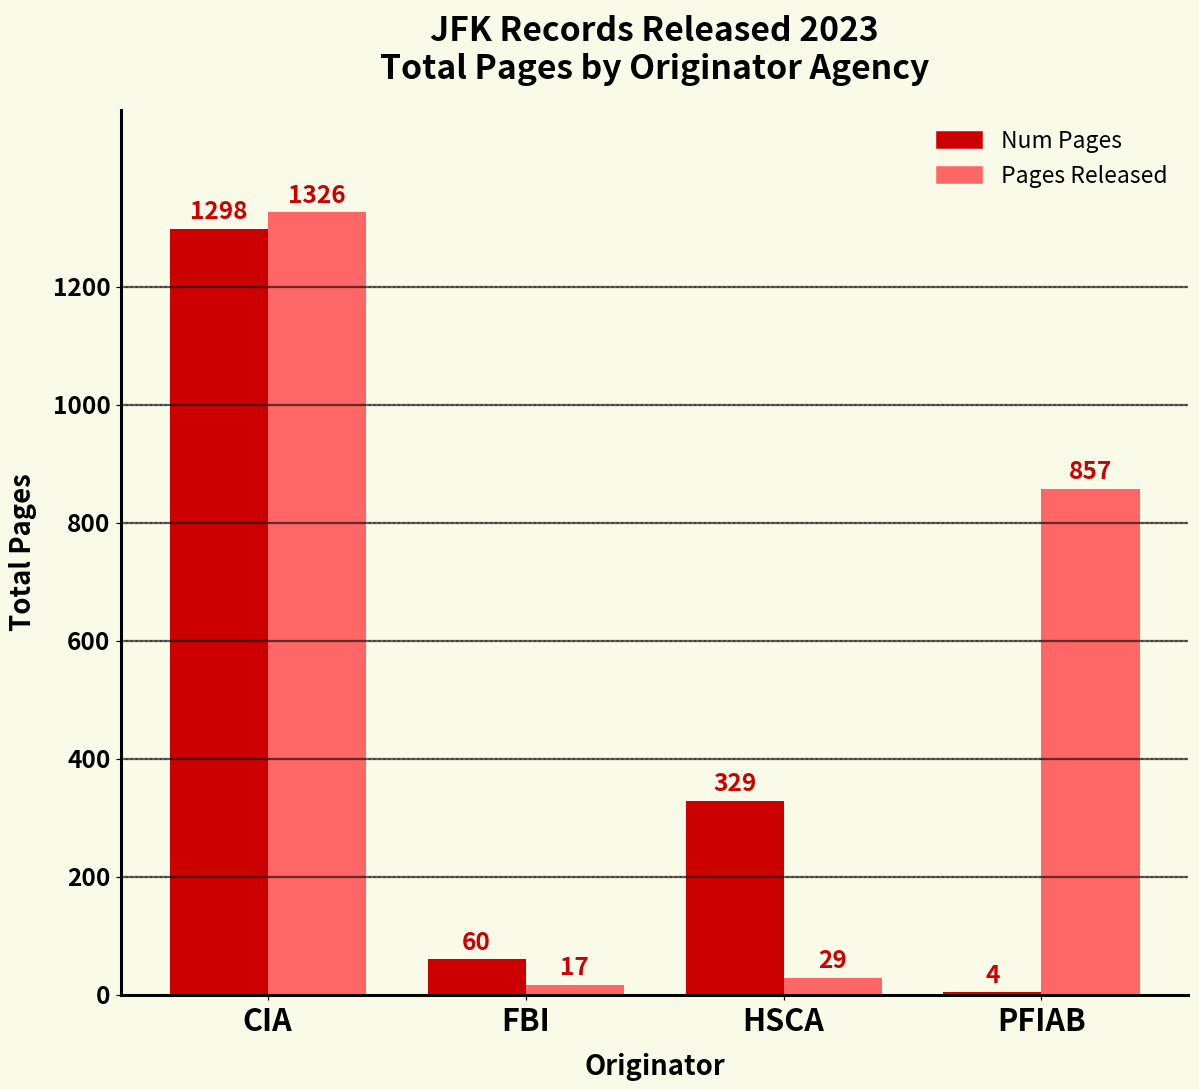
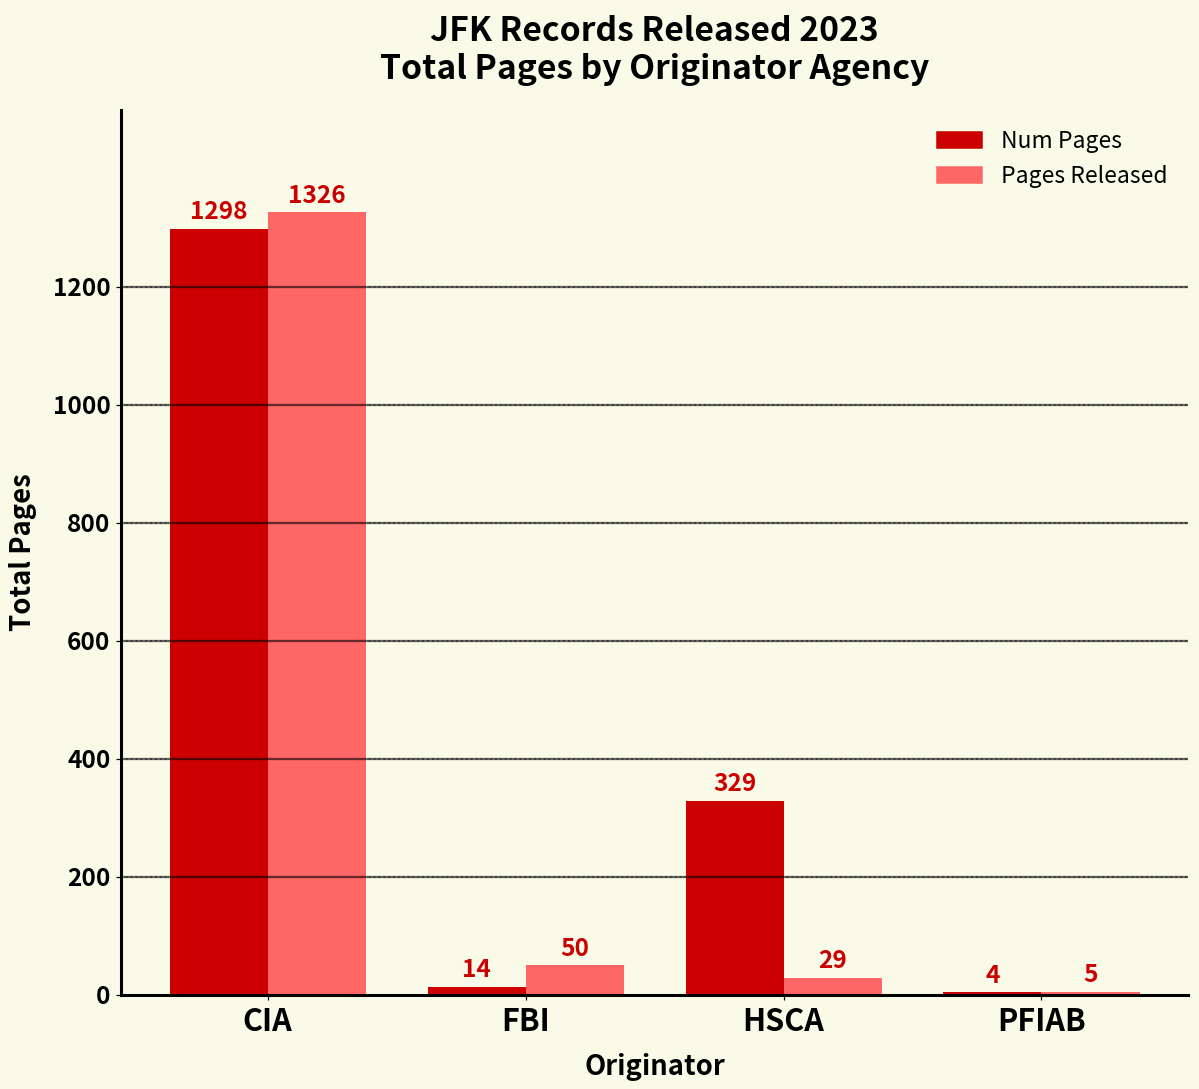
  {
    "Num Pages": {
      "CIA": 1298,
-     "FBI": 60,
+     "FBI": 14,
      "HSCA": 329,
      "PFIAB": 4
    },
    "Pages Released": {
      "CIA": 1326,
-     "FBI": 17,
+     "FBI": 50,
      "HSCA": 29,
-     "PFIAB": 857
+     "PFIAB": 5
    }
  }
